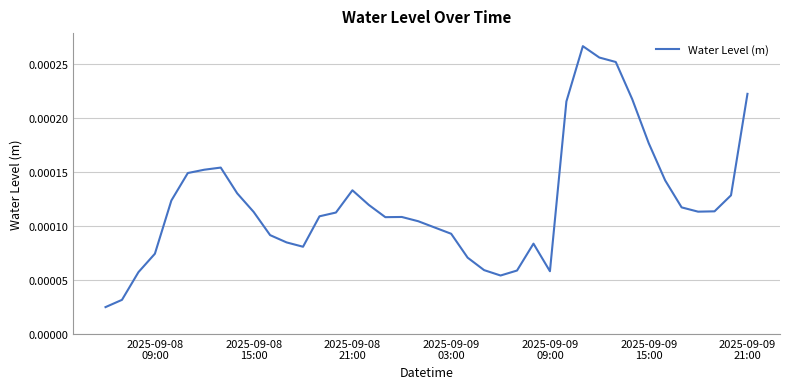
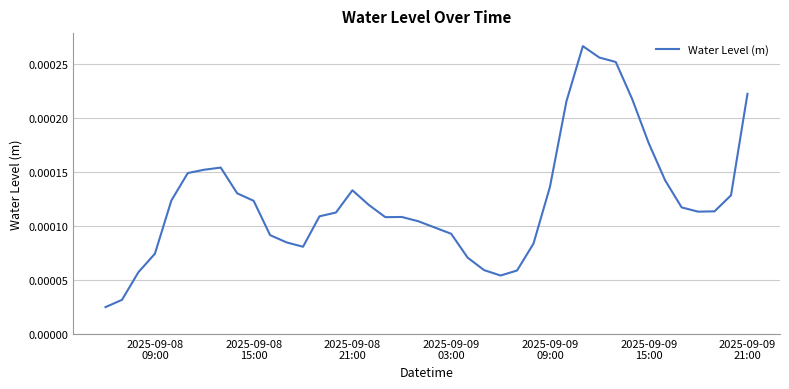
  {
    "2025-09-08 09:00": 0.000074,
-   "2025-09-08 15:00": 0.000113,
+   "2025-09-08 15:00": 0.000123,
    "2025-09-08 21:00": 0.000133,
    "2025-09-09 03:00": 0.000093,
-   "2025-09-09 09:00": 0.000058,
+   "2025-09-09 09:00": 0.000136,
    "2025-09-09 15:00": 0.000177,
    "2025-09-09 21:00": 0.000222
  }
